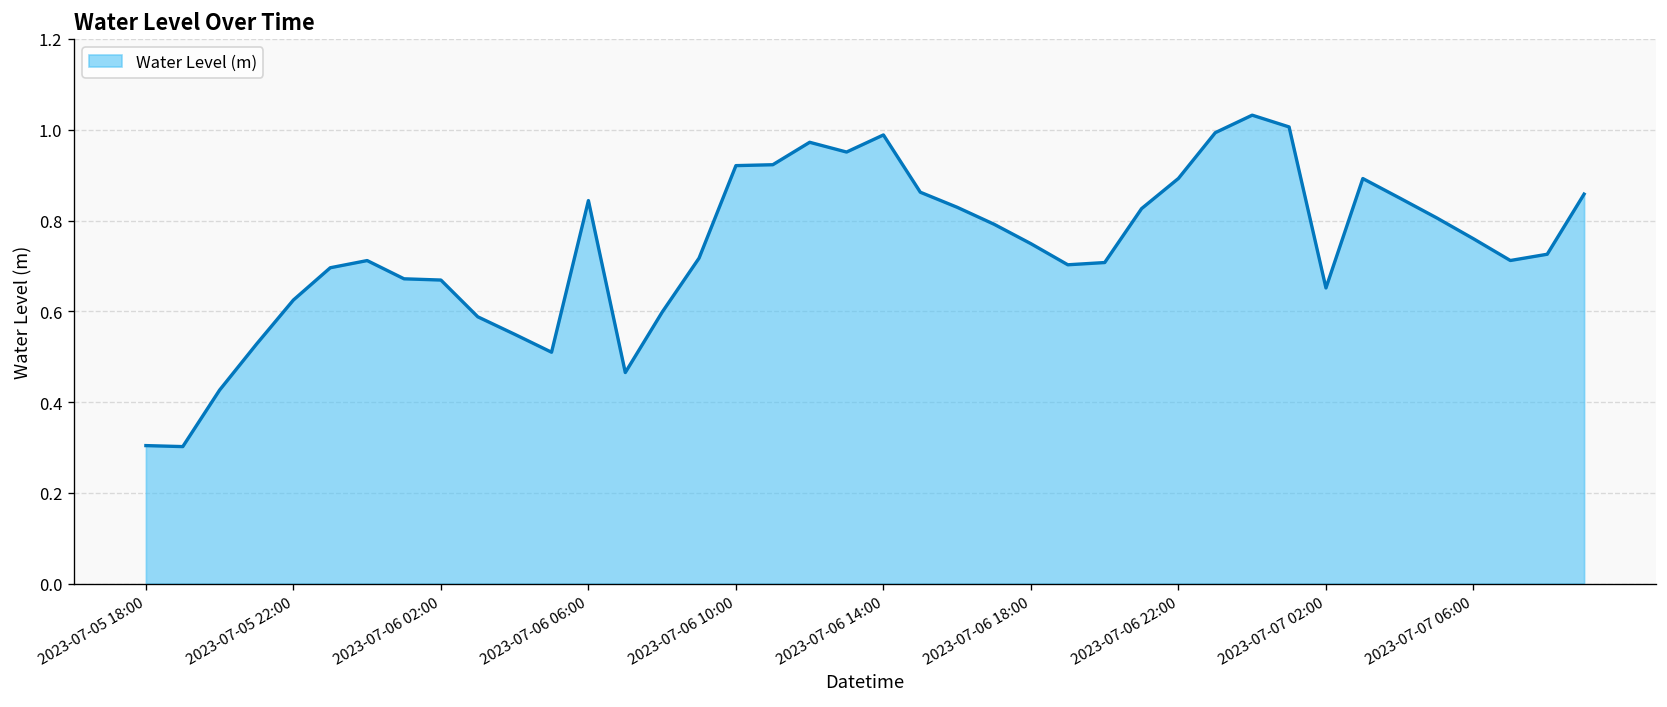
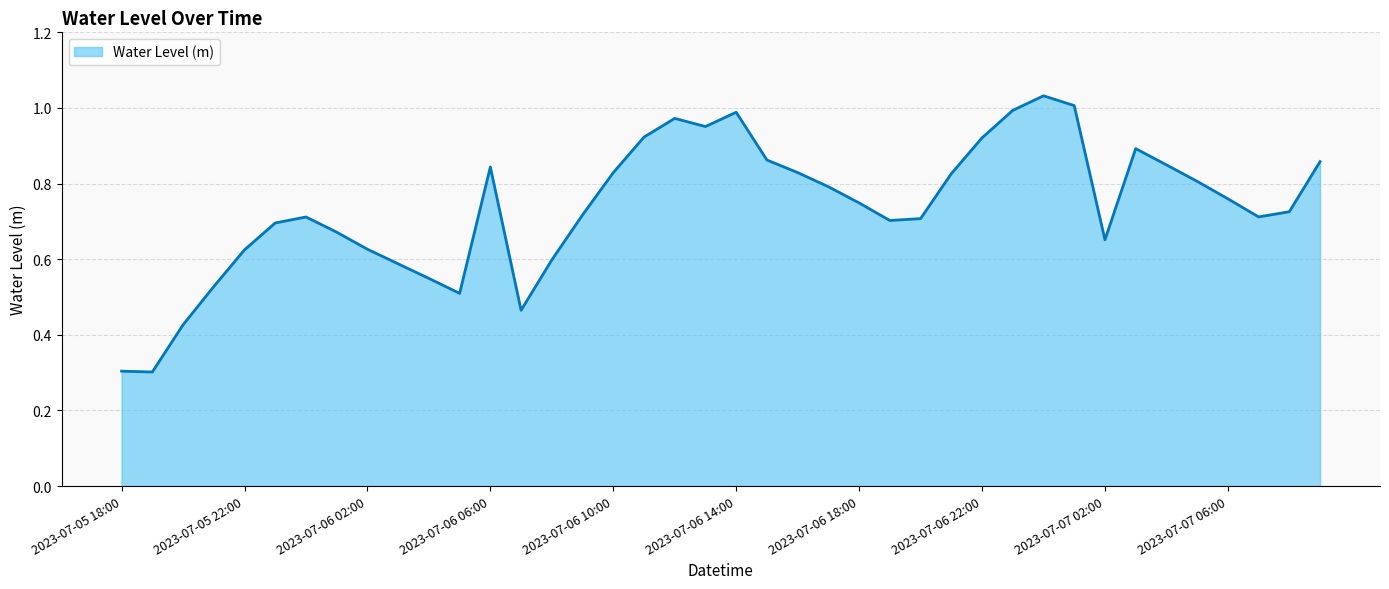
  {
    "2023-07-05 18:00": 0.30,
    "2023-07-05 22:00": 0.62,
-   "2023-07-06 02:00": 0.67,
+   "2023-07-06 02:00": 0.63,
    "2023-07-06 06:00": 0.84,
-   "2023-07-06 10:00": 0.92,
+   "2023-07-06 10:00": 0.83,
    "2023-07-06 14:00": 0.99,
    "2023-07-06 18:00": 0.75,
-   "2023-07-06 22:00": 0.89,
+   "2023-07-06 22:00": 0.92,
    "2023-07-07 02:00": 0.65,
    "2023-07-07 06:00": 0.76
  }
